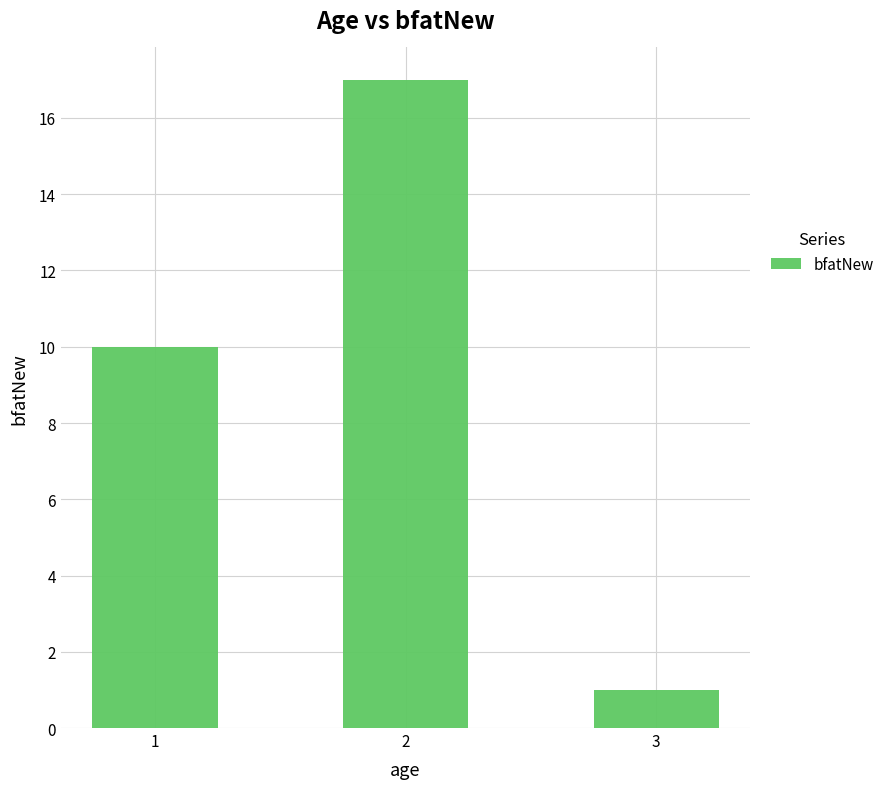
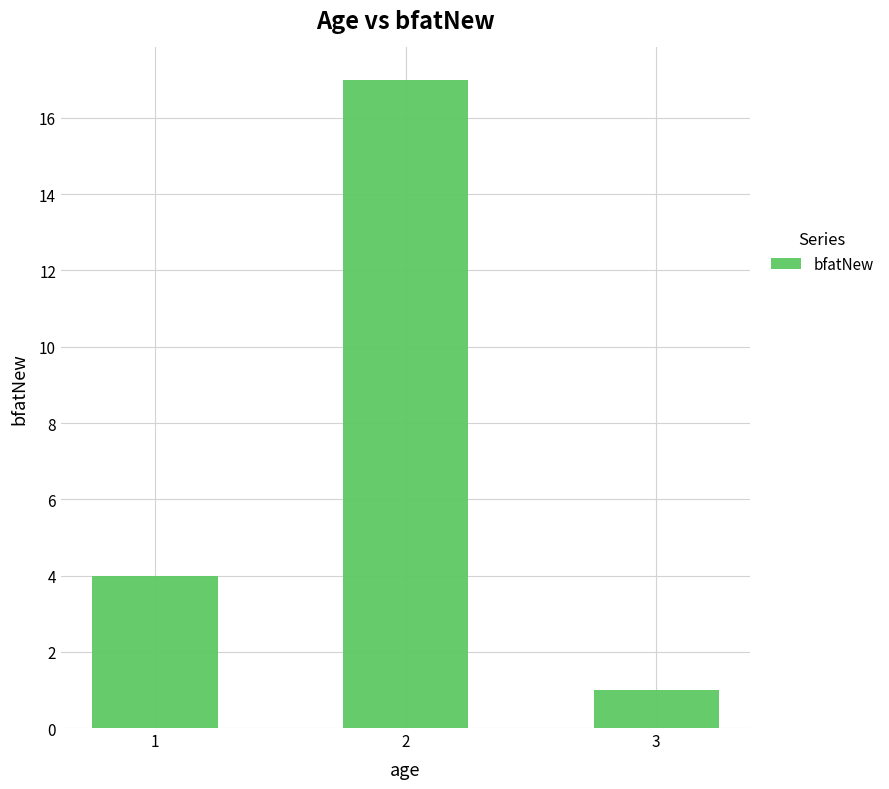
  {
-   "1": 10,
+   "1": 4,
    "2": 17,
    "3": 1
  }
